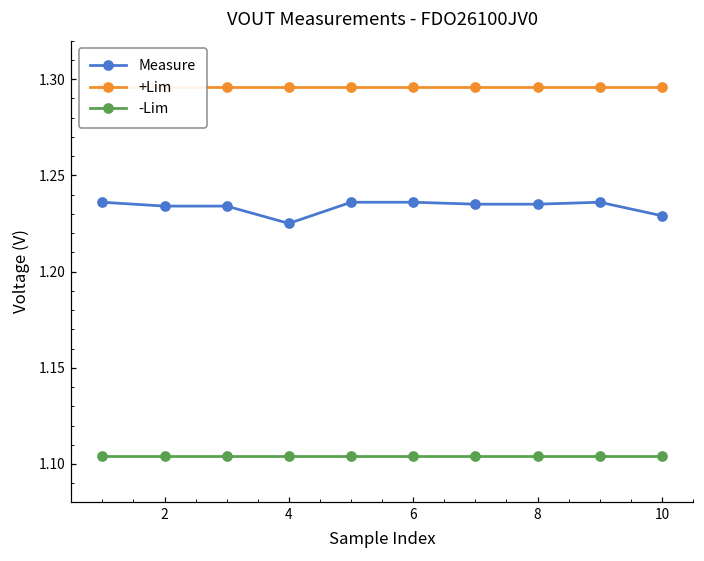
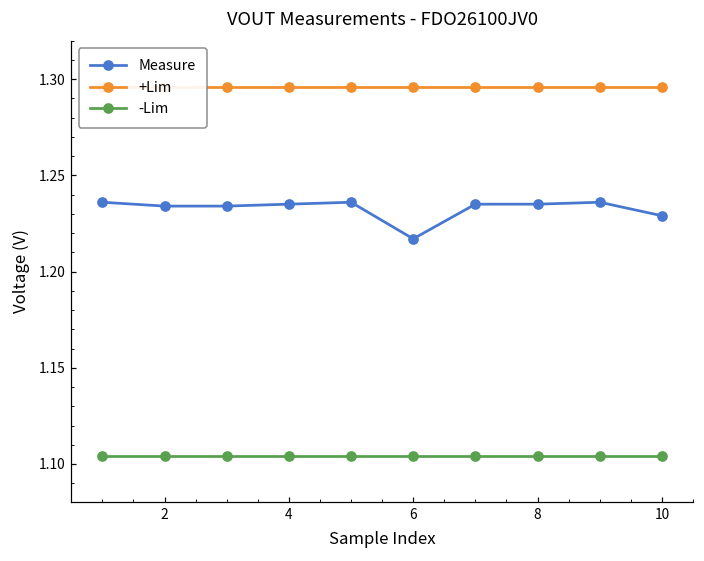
  {
    "Measure": {
      "2": 1.234,
-     "4": 1.225,
-     "6": 1.236,
+     "4": 1.235,
+     "6": 1.217,
      "8": 1.235,
      "10": 1.229
    },
    "+Lim": {
      "4": 1.296,
      "6": 1.296,
      "8": 1.296,
      "10": 1.296
    },
    "-Lim": {
      "2": 1.104,
      "4": 1.104,
      "6": 1.104,
      "8": 1.104,
      "10": 1.104
    }
  }
